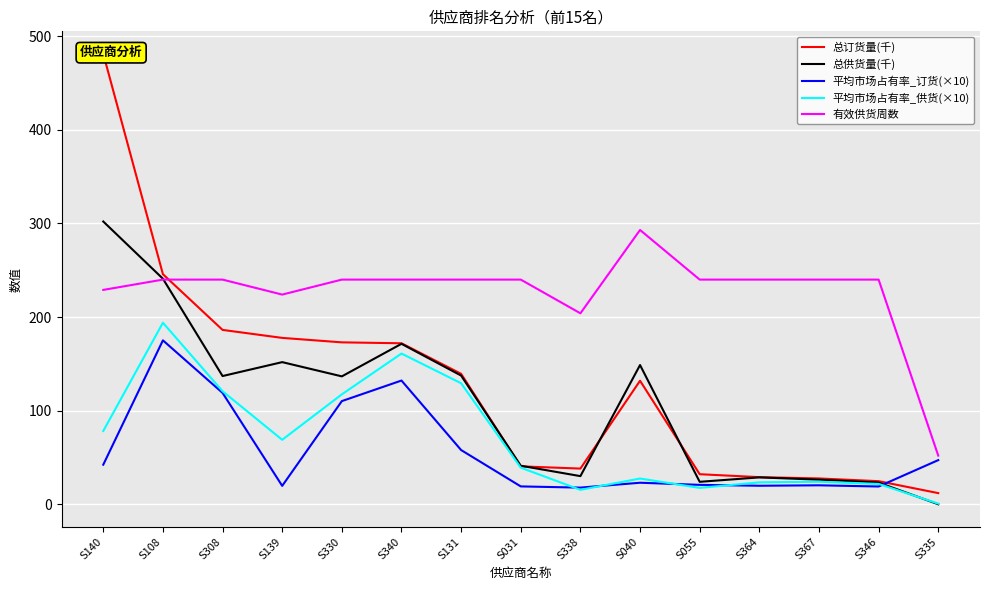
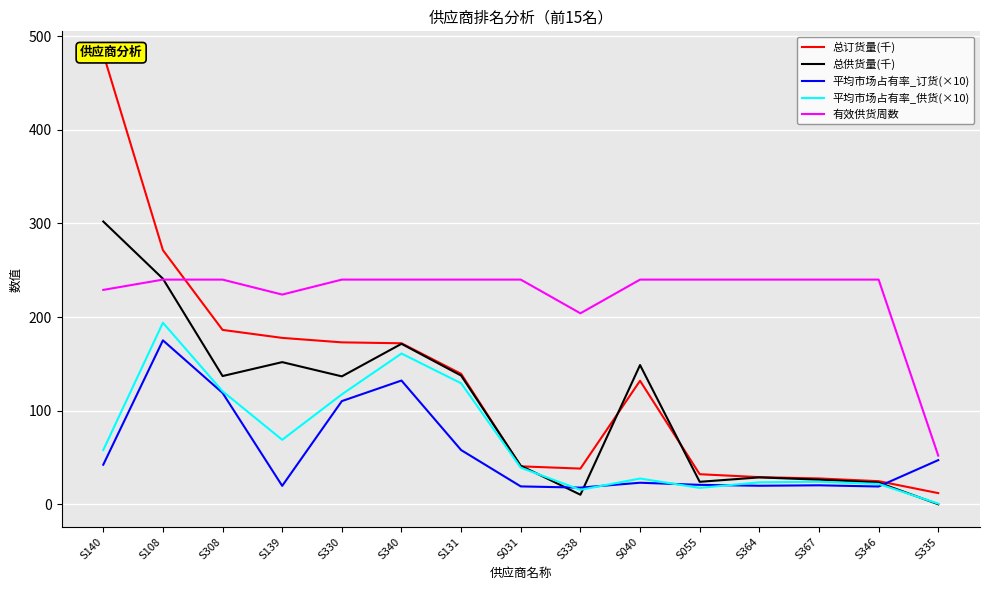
  {
    "总订货量(千)": {
-     "S108": 250,
+     "S108": 270,
      "S308": 190,
      "S139": 180,
      "S330": 170,
      "S338": 40,
      "S040": 130,
      "S055": 30,
      "S335": 10
    },
    "总供货量(千)": {
      "S140": 300,
      "S308": 140,
      "S139": 150,
      "S330": 140,
-     "S338": 30,
+     "S338": 10,
      "S040": 150,
      "S055": 20
    },
    "平均市场占有率_订货(×10)": {
      "S140": 40,
      "S108": 180,
      "S139": 20,
      "S330": 110,
      "S340": 130,
      "S131": 60,
      "S031": 20,
      "S040": 20,
      "S055": 20,
      "S364": 20,
      "S367": 20,
      "S346": 20,
      "S335": 50
    },
    "平均市场占有率_供货(×10)": {
-     "S140": 80,
+     "S140": 60,
      "S108": 190,
      "S139": 70,
      "S330": 120,
      "S340": 160,
      "S131": 130,
      "S040": 30,
      "S055": 20,
      "S364": 20
    },
    "有效供货周数": {
      "S140": 230,
      "S308": 240,
      "S139": 220,
      "S330": 240,
      "S340": 240,
      "S131": 240,
      "S031": 240,
      "S338": 200,
-     "S040": 290,
+     "S040": 240,
      "S055": 240,
      "S364": 240,
      "S367": 240,
      "S346": 240,
      "S335": 50
    }
  }
